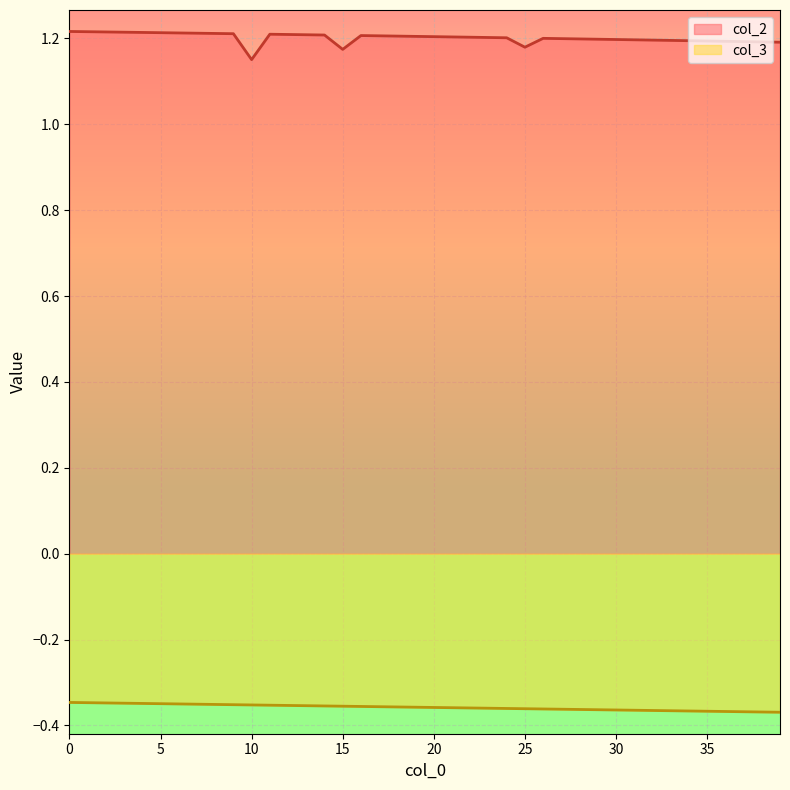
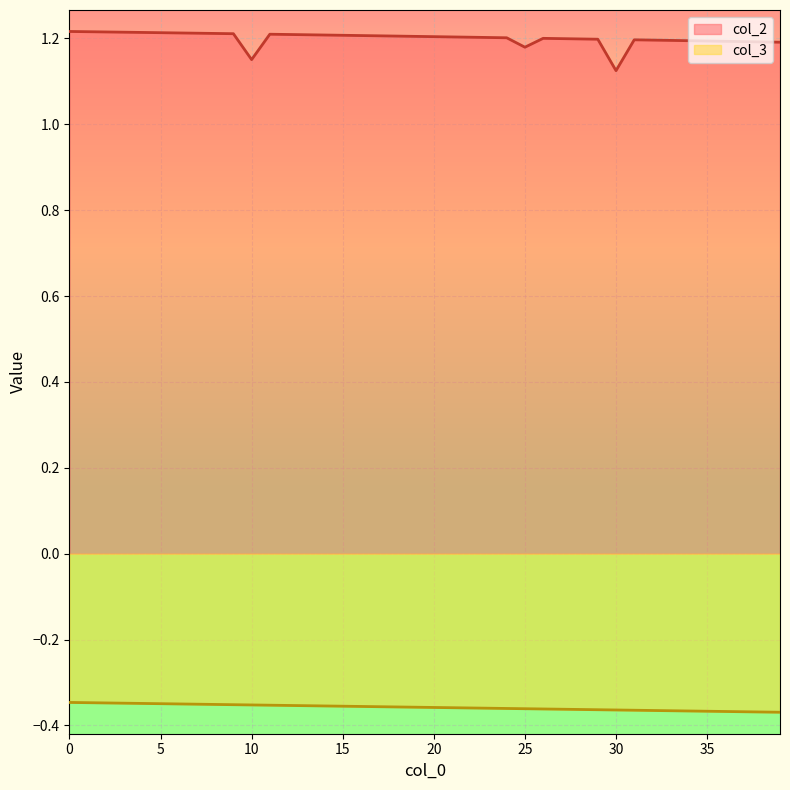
  {
    "col_2": {
      "0": 1.22,
      "5": 1.21,
      "10": 1.15,
-     "15": 1.17,
+     "15": 1.21,
      "20": 1.20,
      "25": 1.18,
-     "30": 1.20
+     "30": 1.12
    }
  }
